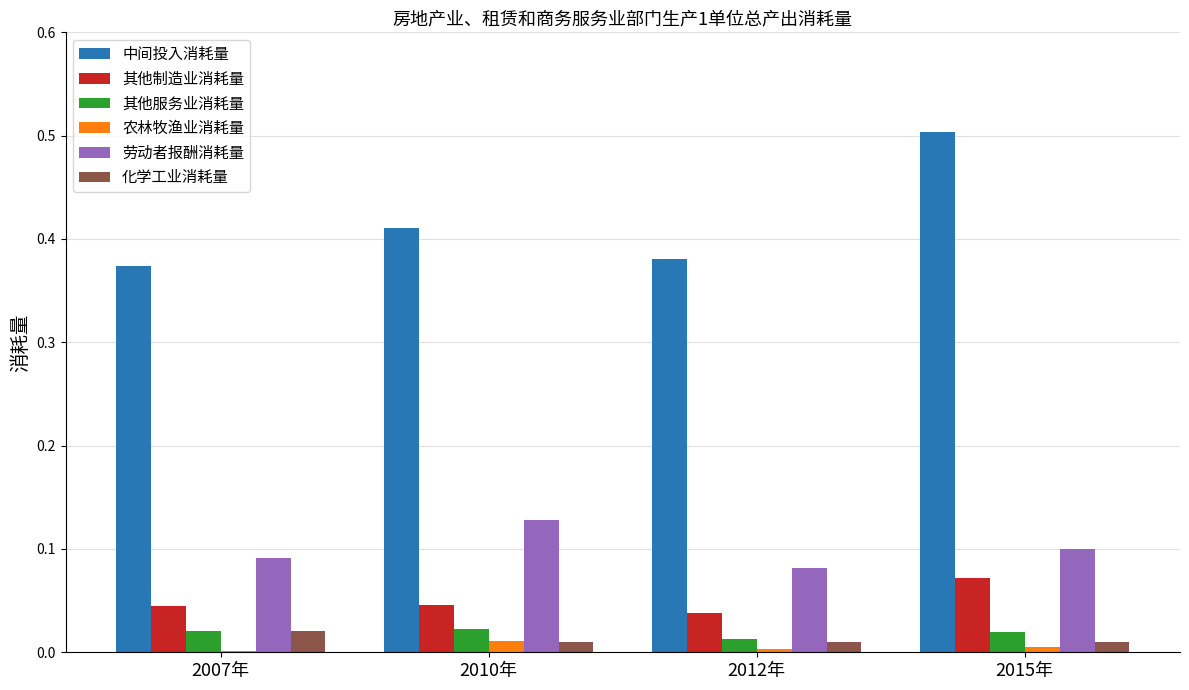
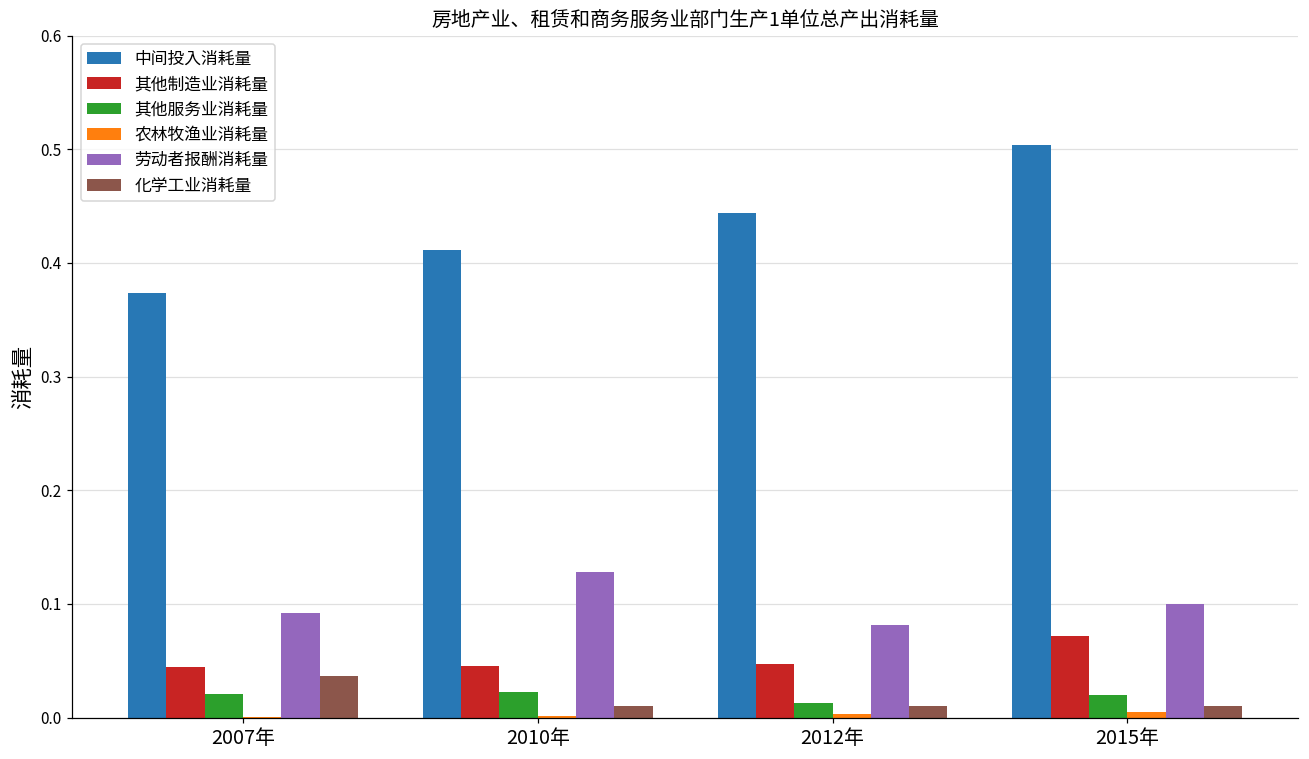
  {
    "中间投入消耗量": {
      "2007年": 0.374,
      "2010年": 0.411,
-     "2012年": 0.380,
+     "2012年": 0.444,
      "2015年": 0.504
    },
    "其他制造业消耗量": {
      "2007年": 0.044,
      "2010年": 0.046,
-     "2012年": 0.038,
+     "2012年": 0.047,
      "2015年": 0.072
    },
    "其他服务业消耗量": {
      "2007年": 0.021,
      "2010年": 0.022,
      "2012年": 0.013,
      "2015年": 0.020
    },
    "农林牧渔业消耗量": {
-     "2010年": 0.011,
+     "2010年": 0.001,
      "2012年": 0.003,
      "2015年": 0.005
    },
    "劳动者报酬消耗量": {
      "2007年": 0.092,
      "2010年": 0.128,
      "2012年": 0.081,
      "2015年": 0.100
    },
    "化学工业消耗量": {
-     "2007年": 0.021,
+     "2007年": 0.036,
      "2010年": 0.010,
      "2012年": 0.010,
      "2015年": 0.010
    }
  }
